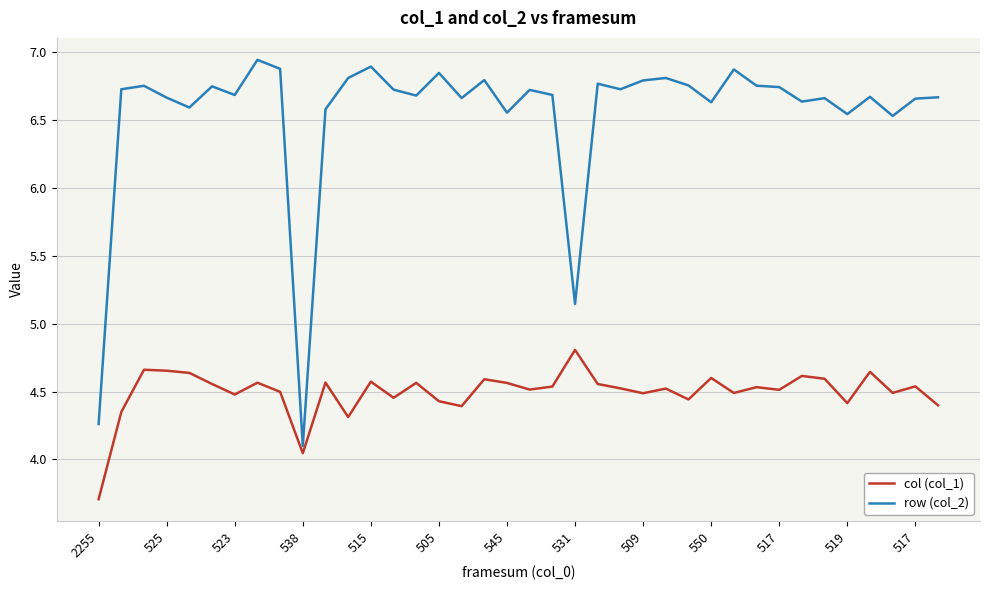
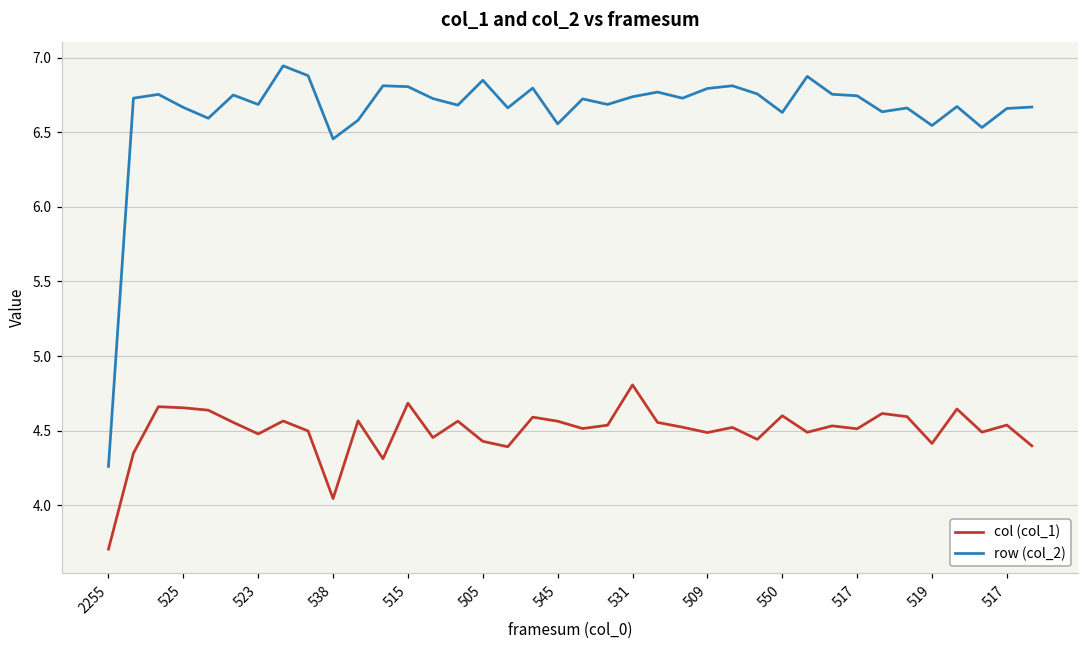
  {
    "col (col_1)": {
      "2255": 3.71,
      "525": 4.65,
      "523": 4.48,
      "538": 4.05,
-     "515": 4.57,
+     "515": 4.68,
      "505": 4.43,
      "545": 4.56,
      "531": 4.81,
      "509": 4.49,
      "550": 4.60,
      "519": 4.41
    },
    "row (col_2)": {
      "2255": 4.26,
      "525": 6.67,
      "523": 6.69,
-     "538": 4.10,
-     "515": 6.90,
+     "538": 6.46,
+     "515": 6.81,
      "505": 6.85,
      "545": 6.56,
-     "531": 5.15,
+     "531": 6.74,
      "509": 6.79,
      "550": 6.63,
      "519": 6.55
    }
  }
